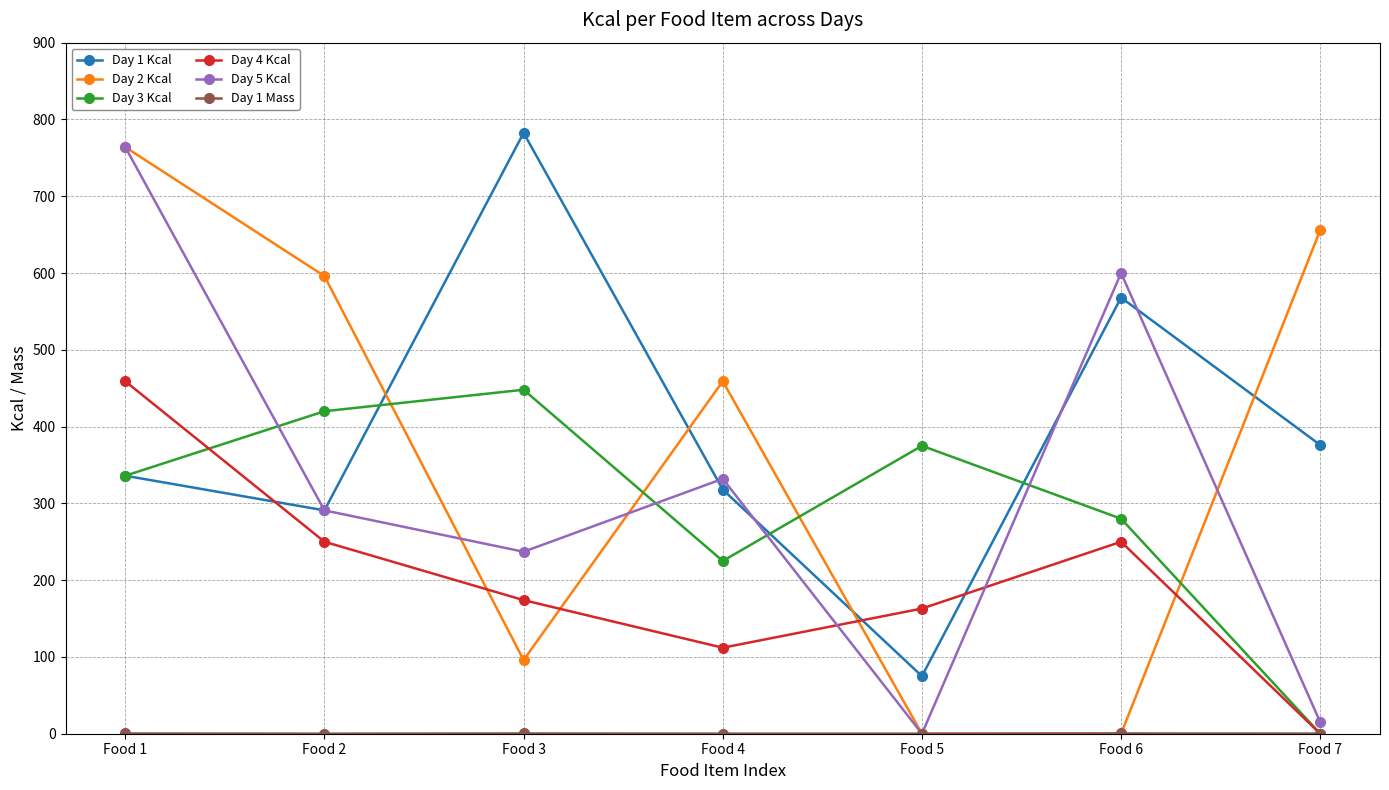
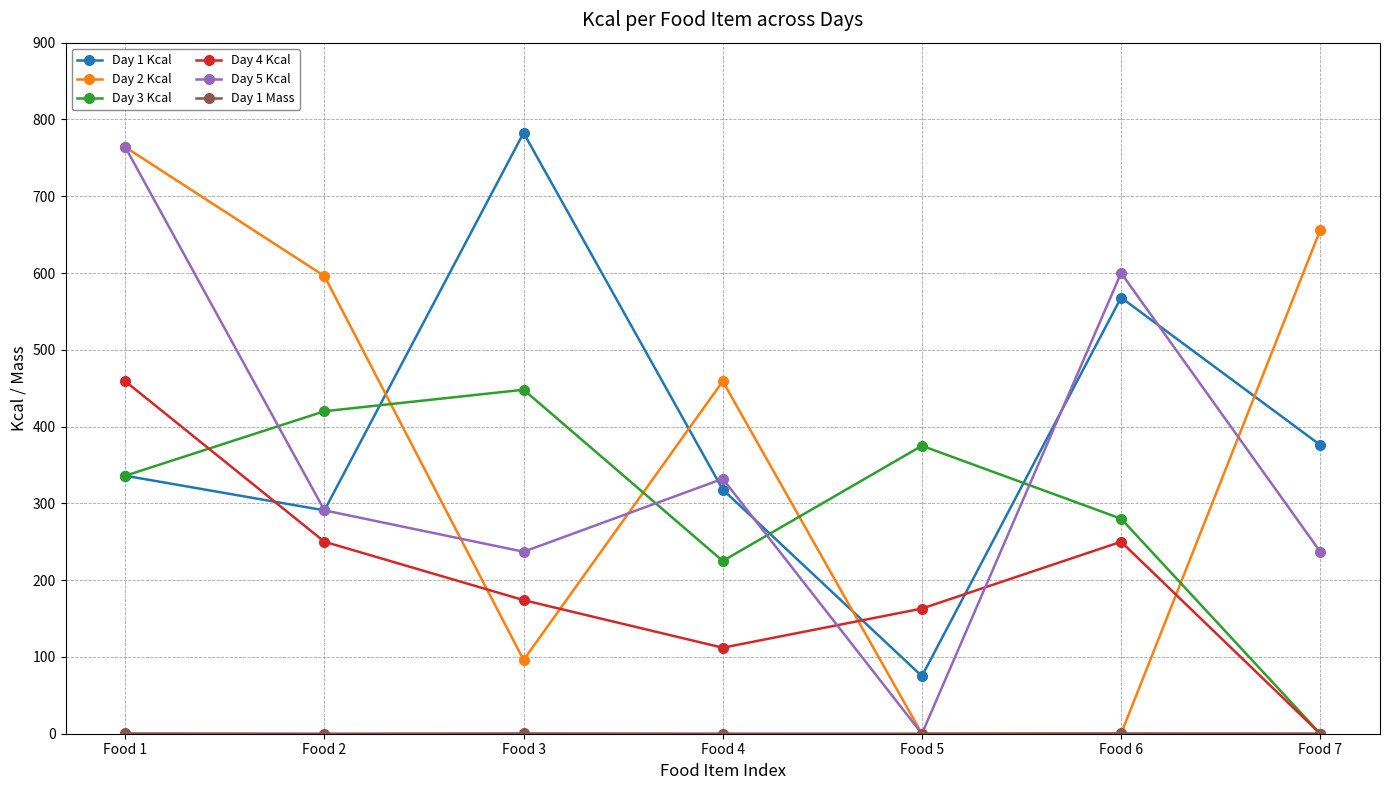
  {
    "Day 1 Kcal": {
      "Food 3": 780,
      "Food 4": 320,
      "Food 5": 80,
      "Food 6": 570,
      "Food 7": 380
    },
    "Day 2 Kcal": {
      "Food 2": 600,
      "Food 3": 100,
      "Food 4": 460,
      "Food 7": 660
    },
    "Day 3 Kcal": {
      "Food 2": 420,
      "Food 3": 450,
      "Food 4": 230,
      "Food 5": 380,
      "Food 6": 280
    },
    "Day 4 Kcal": {
      "Food 1": 460,
      "Food 2": 250,
      "Food 3": 170,
      "Food 4": 110,
      "Food 5": 160,
      "Food 6": 250
    },
    "Day 5 Kcal": {
      "Food 3": 240,
      "Food 4": 330,
      "Food 6": 600,
-     "Food 7": 20
+     "Food 7": 240
    },
    "Day 1 Mass": {
      "Food 1": 0,
      "Food 2": 0,
      "Food 3": 0,
      "Food 4": 0
    }
  }
